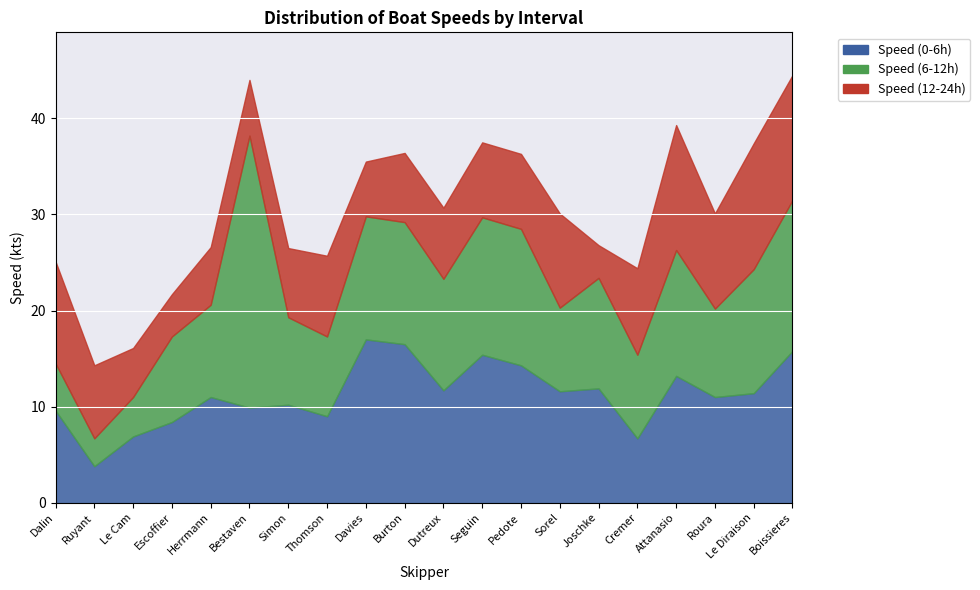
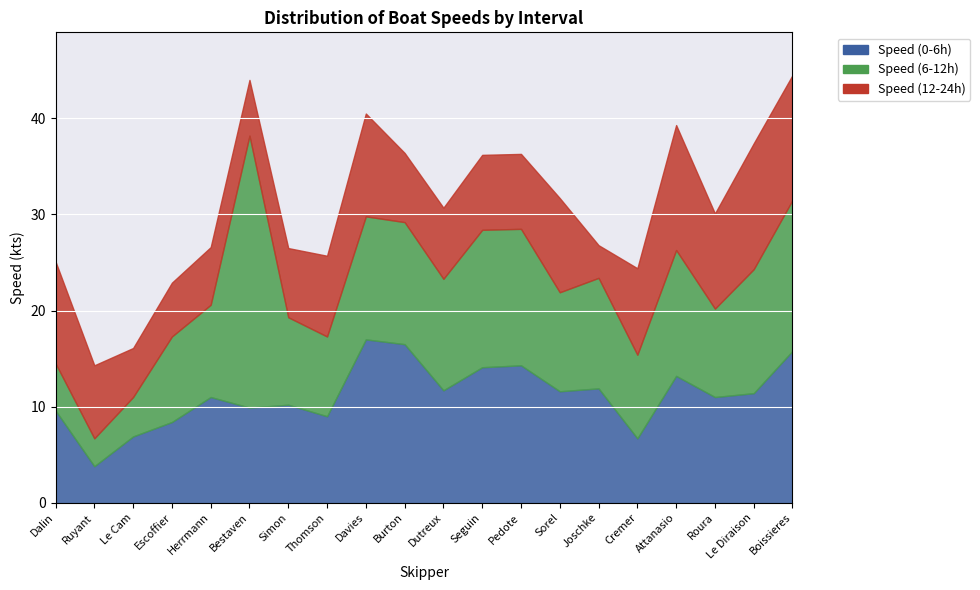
  {
    "Speed (0-6h)": {
      "Dalin": 10,
      "Ruyant": 4,
      "Le Cam": 7,
      "Escoffier": 8,
      "Herrmann": 11,
      "Bestaven": 10,
      "Simon": 10,
      "Thomson": 9,
      "Davies": 17,
      "Burton": 17,
      "Dutreux": 12,
-     "Seguin": 15,
+     "Seguin": 14,
      "Pedote": 14,
      "Sorel": 12,
      "Joschke": 12,
      "Cremer": 7,
      "Attanasio": 13,
      "Roura": 11,
      "Le Diraison": 11,
      "Boissieres": 16
    },
    "Speed (6-12h)": {
      "Dalin": 5,
      "Ruyant": 3,
      "Le Cam": 4,
      "Escoffier": 9,
      "Herrmann": 10,
      "Bestaven": 28,
      "Simon": 9,
      "Thomson": 8,
      "Davies": 13,
      "Burton": 13,
      "Dutreux": 12,
      "Seguin": 14,
      "Pedote": 14,
-     "Sorel": 9,
+     "Sorel": 10,
      "Joschke": 11,
      "Cremer": 9,
      "Attanasio": 13,
      "Roura": 9,
      "Le Diraison": 13,
      "Boissieres": 16
    },
    "Speed (12-24h)": {
      "Dalin": 11,
      "Ruyant": 8,
      "Le Cam": 5,
-     "Escoffier": 4,
+     "Escoffier": 6,
      "Herrmann": 6,
      "Bestaven": 6,
      "Simon": 7,
      "Thomson": 8,
-     "Davies": 6,
+     "Davies": 11,
      "Burton": 7,
      "Dutreux": 7,
      "Seguin": 8,
      "Pedote": 8,
      "Sorel": 10,
      "Joschke": 3,
      "Cremer": 9,
      "Attanasio": 13,
      "Roura": 10,
      "Le Diraison": 13,
      "Boissieres": 13
    }
  }
